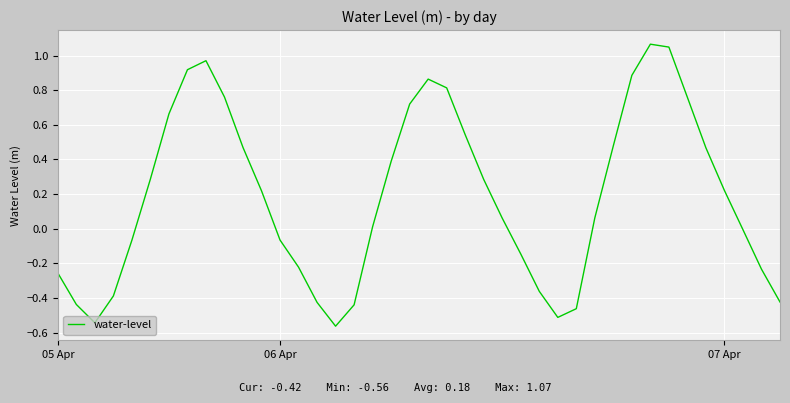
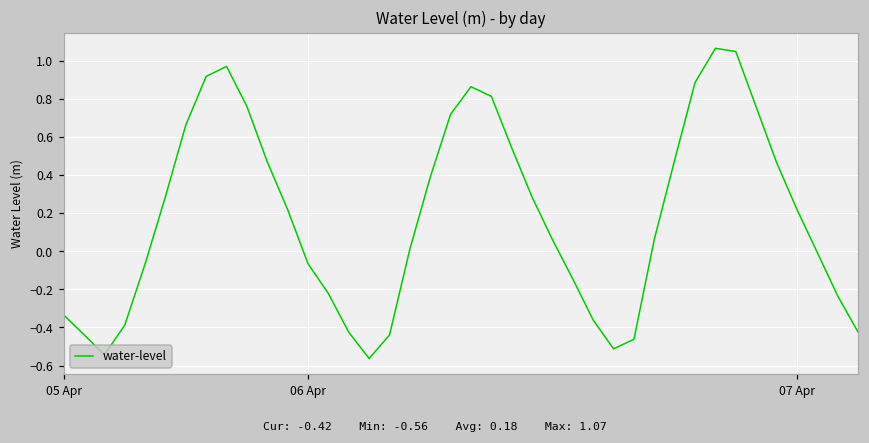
  {
-   "05 Apr": -0.26,
+   "05 Apr": -0.33,
    "06 Apr": -0.07,
    "07 Apr": 0.22
  }
